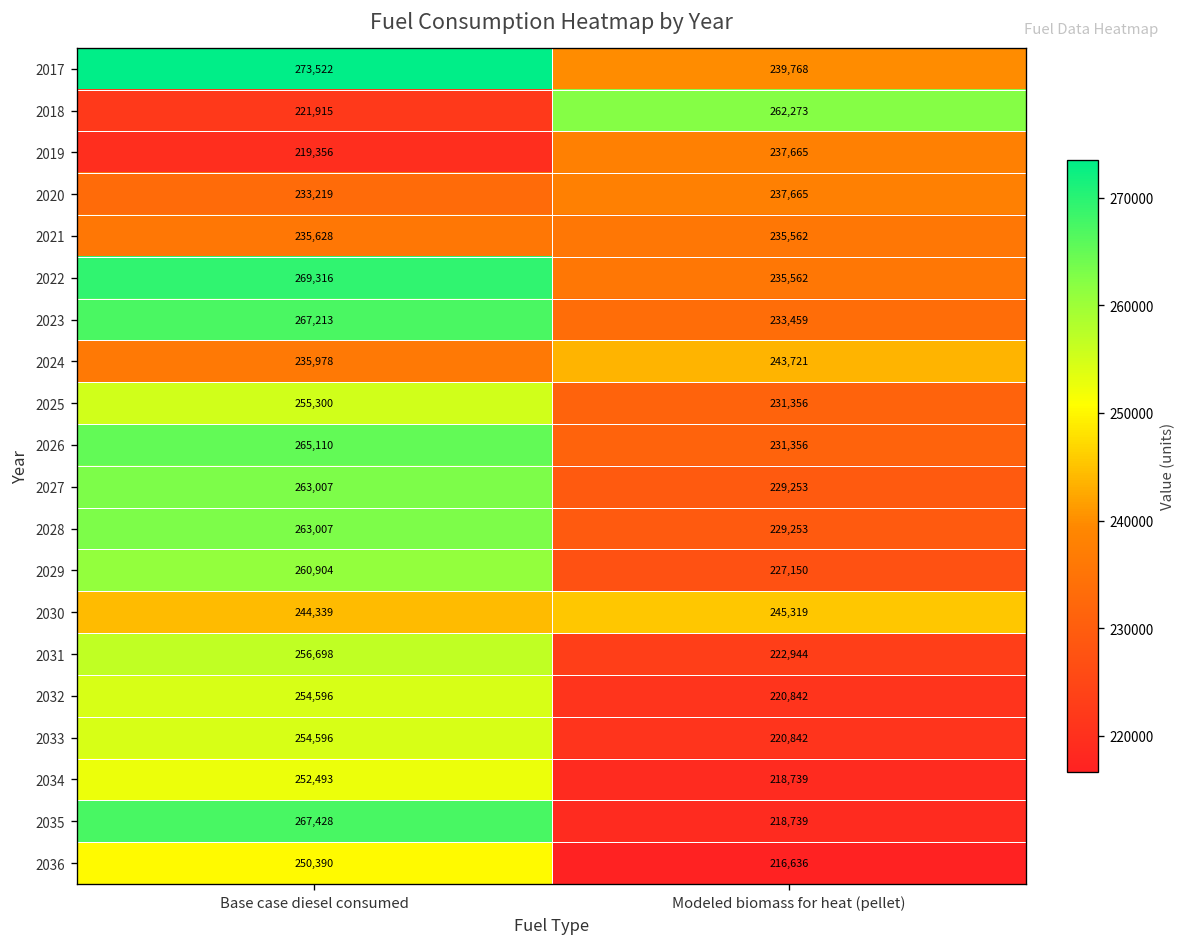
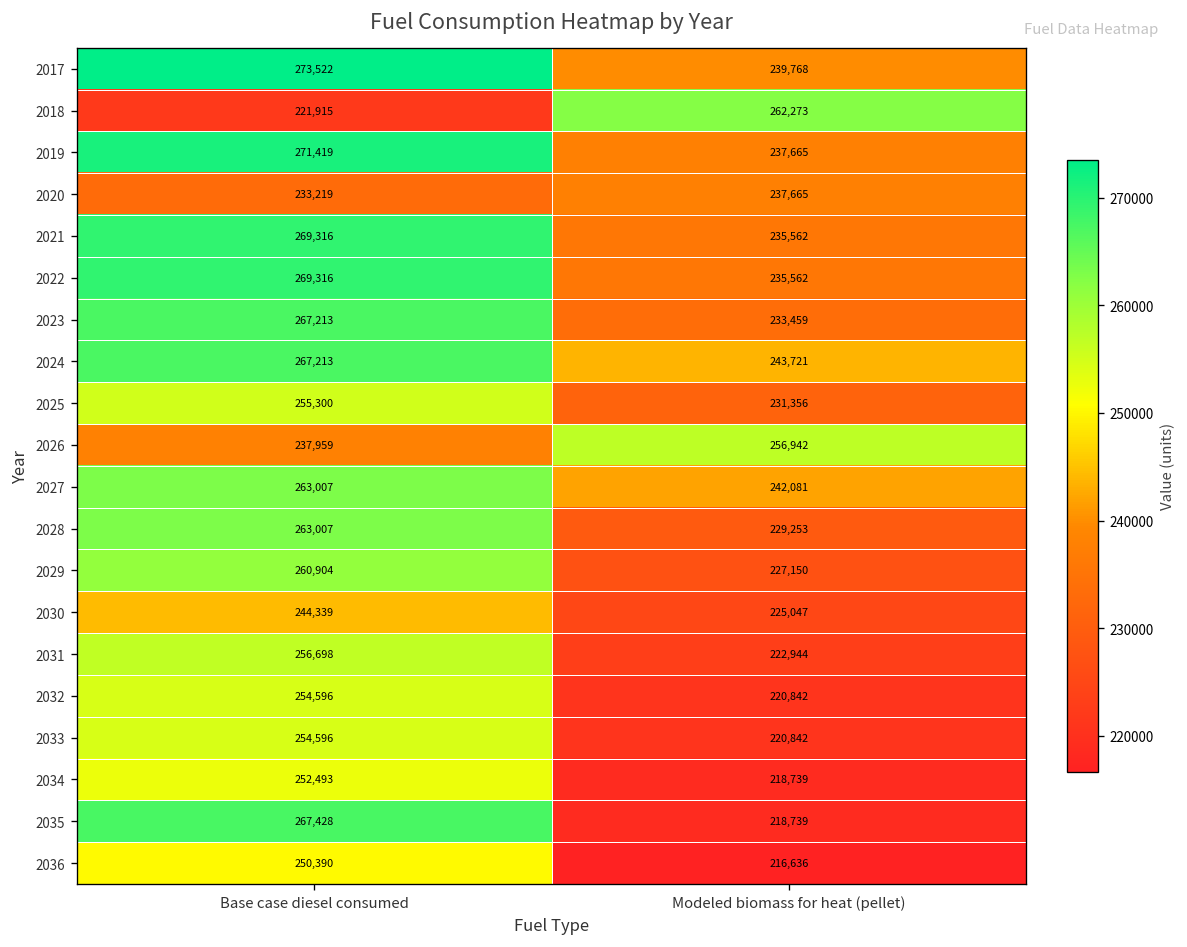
  {
    "2017": {
      "Base case diesel consumed": "273,522",
      "Modeled biomass for heat (pellet)": "239,768"
    },
    "2018": {
      "Base case diesel consumed": "221,915",
      "Modeled biomass for heat (pellet)": "262,273"
    },
    "2019": {
-     "Base case diesel consumed": "219,356",
+     "Base case diesel consumed": "271,419",
      "Modeled biomass for heat (pellet)": "237,665"
    },
    "2020": {
      "Base case diesel consumed": "233,219",
      "Modeled biomass for heat (pellet)": "237,665"
    },
    "2021": {
-     "Base case diesel consumed": "235,628",
+     "Base case diesel consumed": "269,316",
      "Modeled biomass for heat (pellet)": "235,562"
    },
    "2022": {
      "Base case diesel consumed": "269,316",
      "Modeled biomass for heat (pellet)": "235,562"
    },
    "2023": {
      "Base case diesel consumed": "267,213",
      "Modeled biomass for heat (pellet)": "233,459"
    },
    "2024": {
-     "Base case diesel consumed": "235,978",
+     "Base case diesel consumed": "267,213",
      "Modeled biomass for heat (pellet)": "243,721"
    },
    "2025": {
      "Base case diesel consumed": "255,300",
      "Modeled biomass for heat (pellet)": "231,356"
    },
    "2026": {
-     "Base case diesel consumed": "265,110",
-     "Modeled biomass for heat (pellet)": "231,356"
+     "Base case diesel consumed": "237,959",
+     "Modeled biomass for heat (pellet)": "256,942"
    },
    "2027": {
      "Base case diesel consumed": "263,007",
-     "Modeled biomass for heat (pellet)": "229,253"
+     "Modeled biomass for heat (pellet)": "242,081"
    },
    "2028": {
      "Base case diesel consumed": "263,007",
      "Modeled biomass for heat (pellet)": "229,253"
    },
    "2029": {
      "Base case diesel consumed": "260,904",
      "Modeled biomass for heat (pellet)": "227,150"
    },
    "2030": {
      "Base case diesel consumed": "244,339",
-     "Modeled biomass for heat (pellet)": "245,319"
+     "Modeled biomass for heat (pellet)": "225,047"
    },
    "2031": {
      "Base case diesel consumed": "256,698",
      "Modeled biomass for heat (pellet)": "222,944"
    },
    "2032": {
      "Base case diesel consumed": "254,596",
      "Modeled biomass for heat (pellet)": "220,842"
    },
    "2033": {
      "Base case diesel consumed": "254,596",
      "Modeled biomass for heat (pellet)": "220,842"
    },
    "2034": {
      "Base case diesel consumed": "252,493",
      "Modeled biomass for heat (pellet)": "218,739"
    },
    "2035": {
      "Base case diesel consumed": "267,428",
      "Modeled biomass for heat (pellet)": "218,739"
    },
    "2036": {
      "Base case diesel consumed": "250,390",
      "Modeled biomass for heat (pellet)": "216,636"
    }
  }
